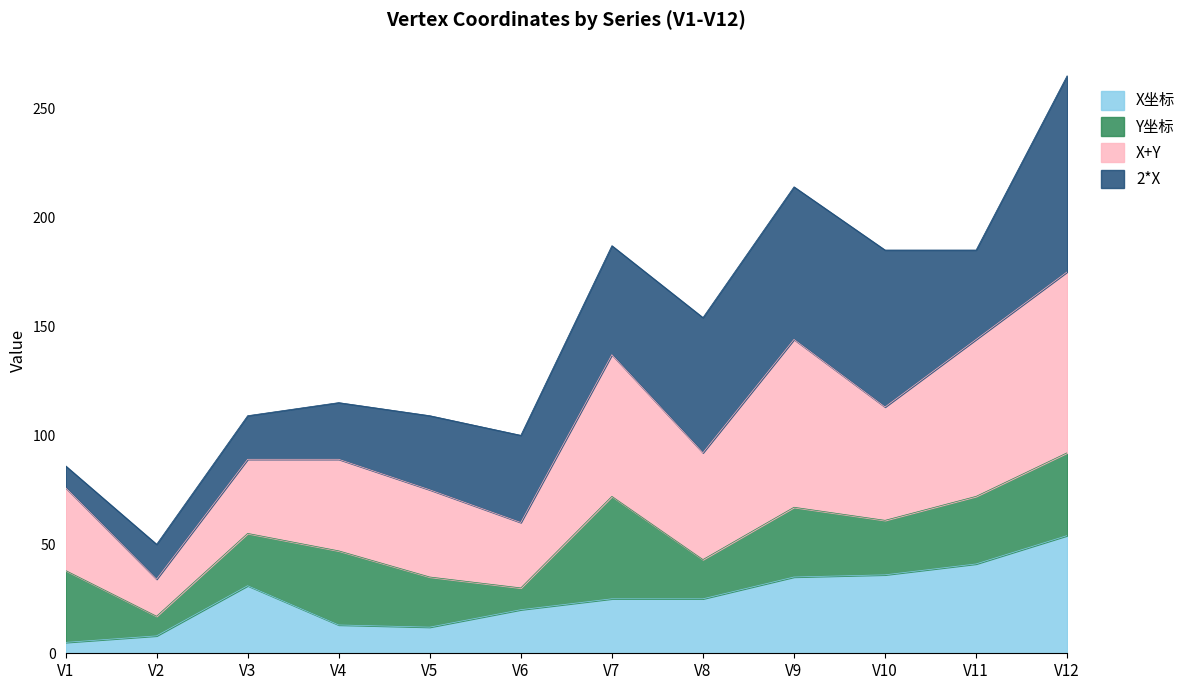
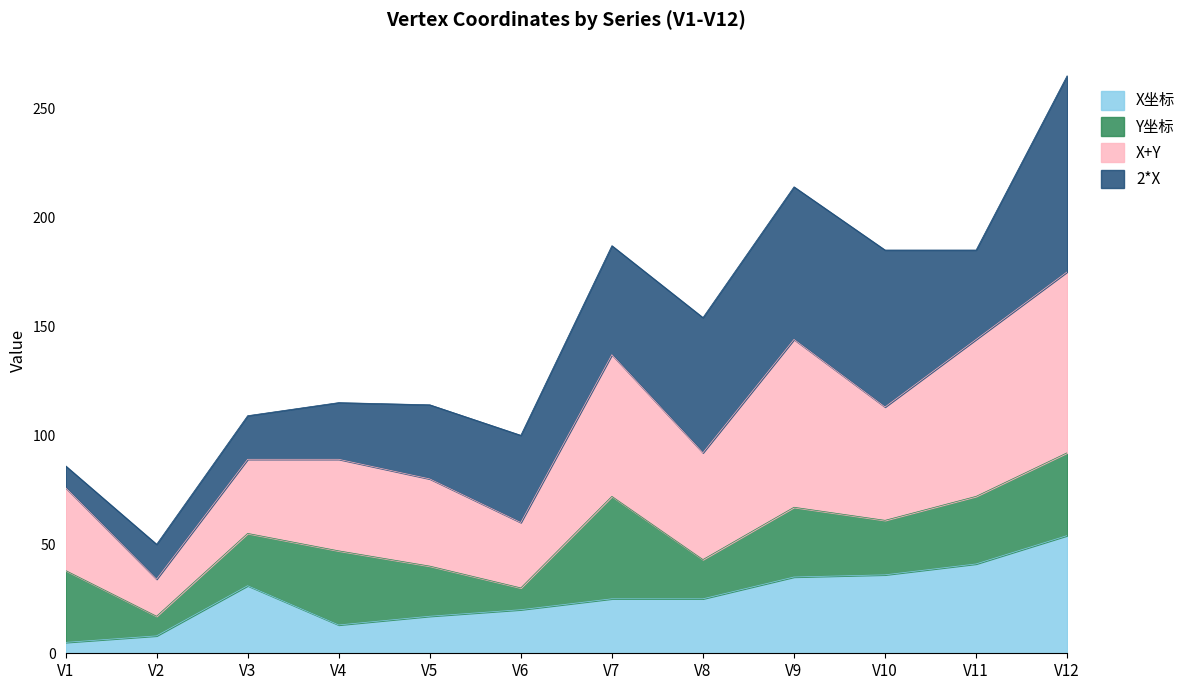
  {
    "X坐标": {
      "V1": 5,
      "V2": 8,
      "V3": 31,
      "V4": 13,
-     "V5": 12,
+     "V5": 17,
      "V6": 20,
      "V7": 25,
      "V8": 25,
      "V9": 35,
      "V10": 36,
      "V11": 41,
      "V12": 54
    },
    "Y坐标": {
      "V1": 33,
      "V2": 9,
      "V3": 24,
      "V4": 34,
      "V5": 23,
      "V6": 10,
      "V7": 47,
      "V8": 18,
      "V9": 32,
      "V10": 25,
      "V11": 31,
      "V12": 38
    },
    "X+Y": {
      "V1": 38,
      "V2": 17,
      "V3": 34,
      "V4": 42,
      "V5": 40,
      "V6": 30,
      "V7": 65,
      "V8": 49,
      "V9": 77,
      "V10": 52,
      "V11": 72,
      "V12": 83
    },
    "2*X": {
      "V1": 10,
      "V2": 16,
      "V3": 20,
      "V4": 26,
      "V5": 34,
      "V6": 40,
      "V7": 50,
      "V8": 62,
      "V9": 70,
      "V10": 72,
      "V11": 41,
      "V12": 90
    }
  }
